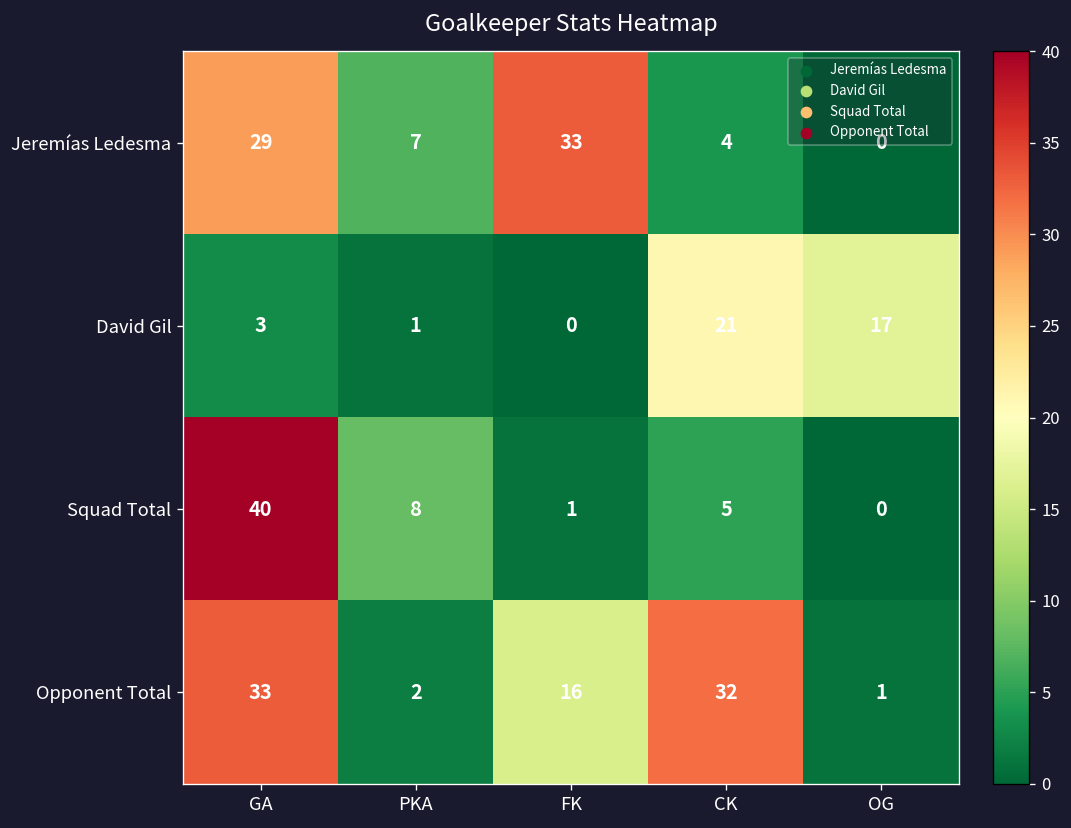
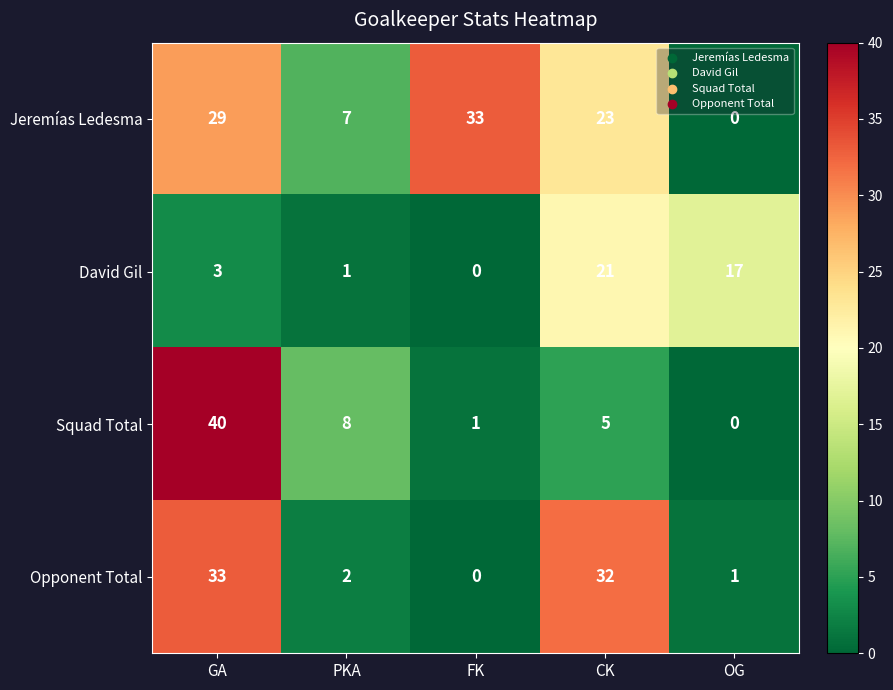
  {
    "Jeremías Ledesma": {
      "GA": 29,
      "PKA": 7,
      "FK": 33,
-     "CK": 4
+     "CK": 23
    },
    "David Gil": {
      "GA": 3,
      "PKA": 1,
      "FK": 0,
      "CK": 21,
      "OG": 17
    },
    "Squad Total": {
      "GA": 40,
      "PKA": 8,
      "FK": 1,
      "CK": 5,
      "OG": 0
    },
    "Opponent Total": {
      "GA": 33,
      "PKA": 2,
-     "FK": 16,
+     "FK": 0,
      "CK": 32,
      "OG": 1
    }
  }
